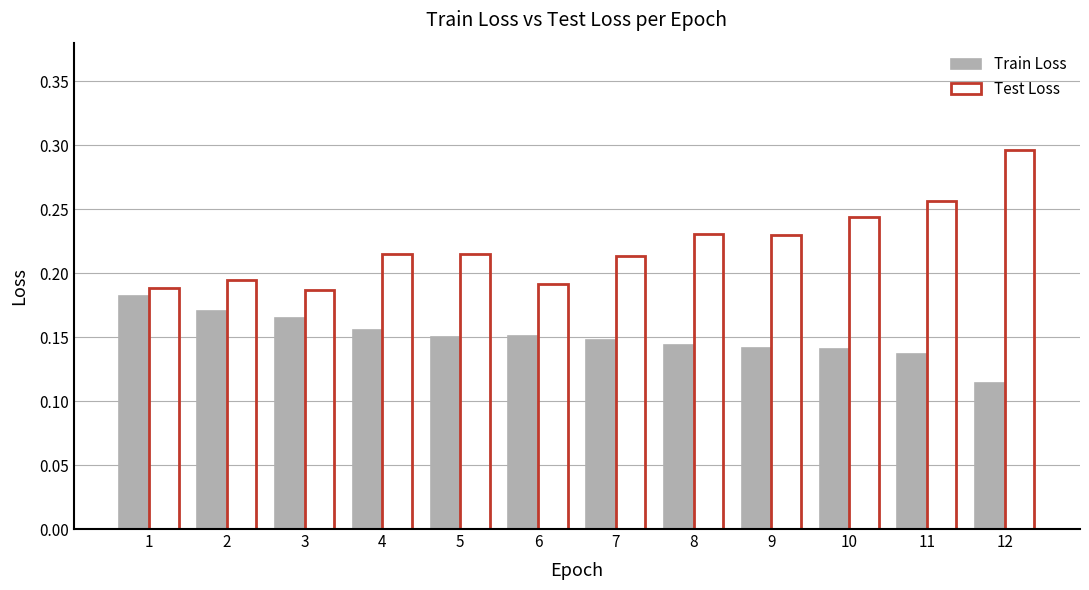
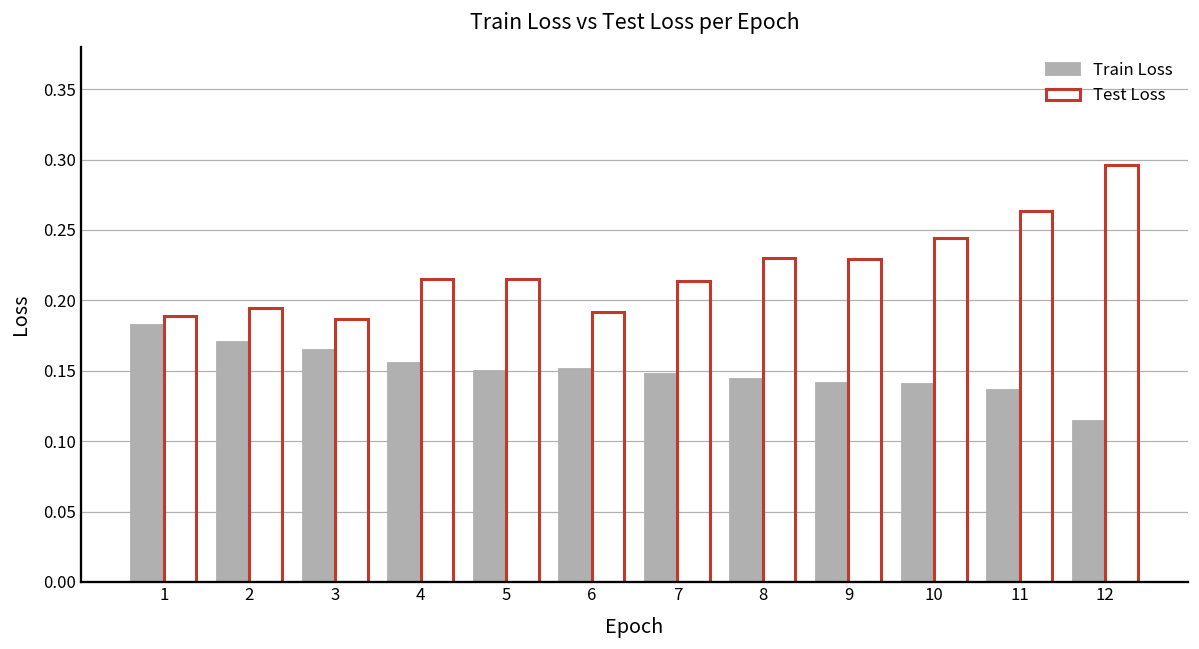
  {
    "Train Loss": {
      "1": 0.182,
      "2": 0.170,
      "3": 0.165,
      "4": 0.156,
      "5": 0.150,
      "6": 0.151,
      "7": 0.148,
      "8": 0.144,
      "9": 0.142,
      "10": 0.141,
      "11": 0.136,
      "12": 0.114
    },
    "Test Loss": {
      "1": 0.189,
      "2": 0.194,
      "3": 0.187,
      "4": 0.215,
      "5": 0.215,
      "6": 0.192,
      "7": 0.213,
      "8": 0.230,
      "9": 0.230,
      "10": 0.244,
-     "11": 0.256,
+     "11": 0.264,
      "12": 0.296
    }
  }
